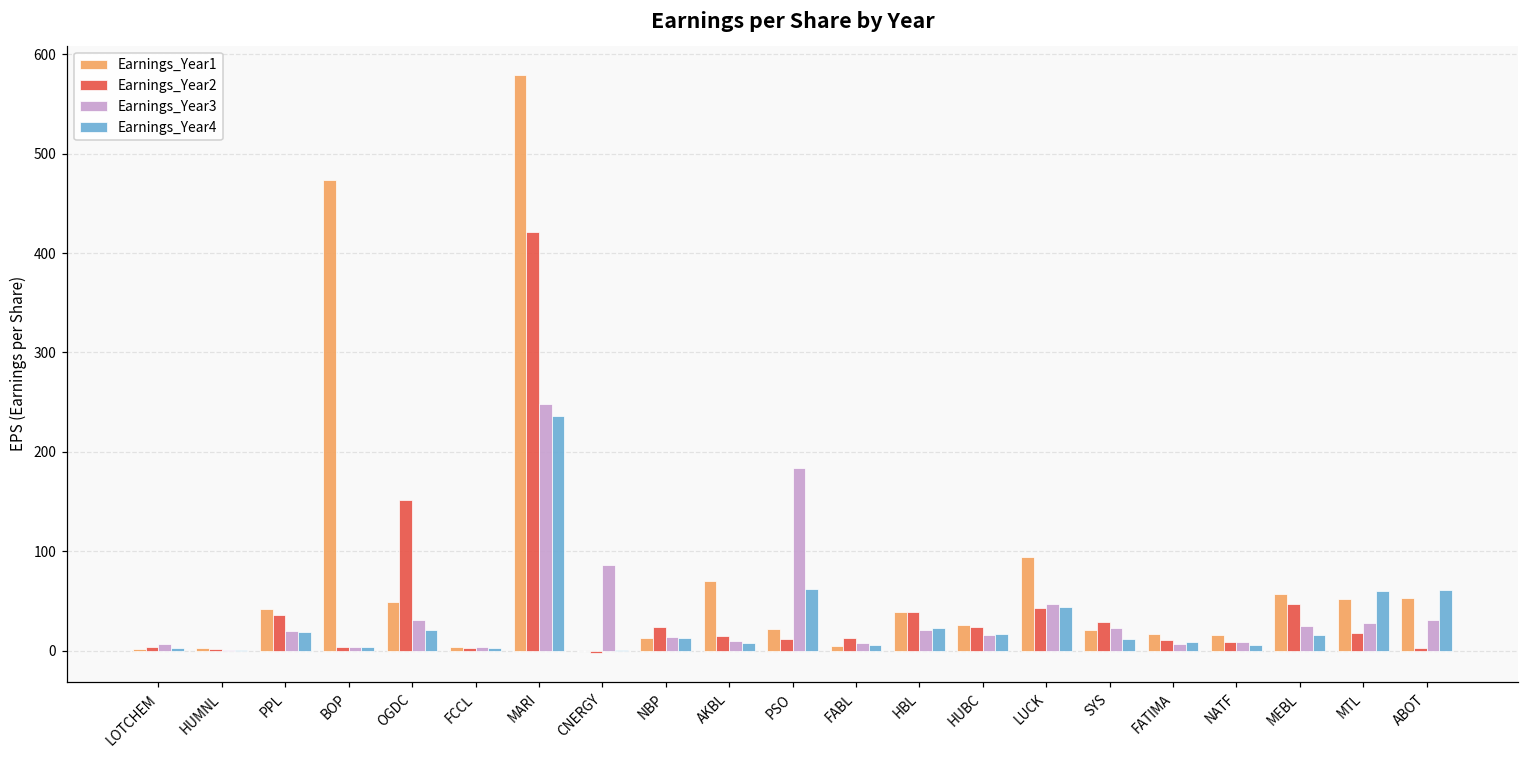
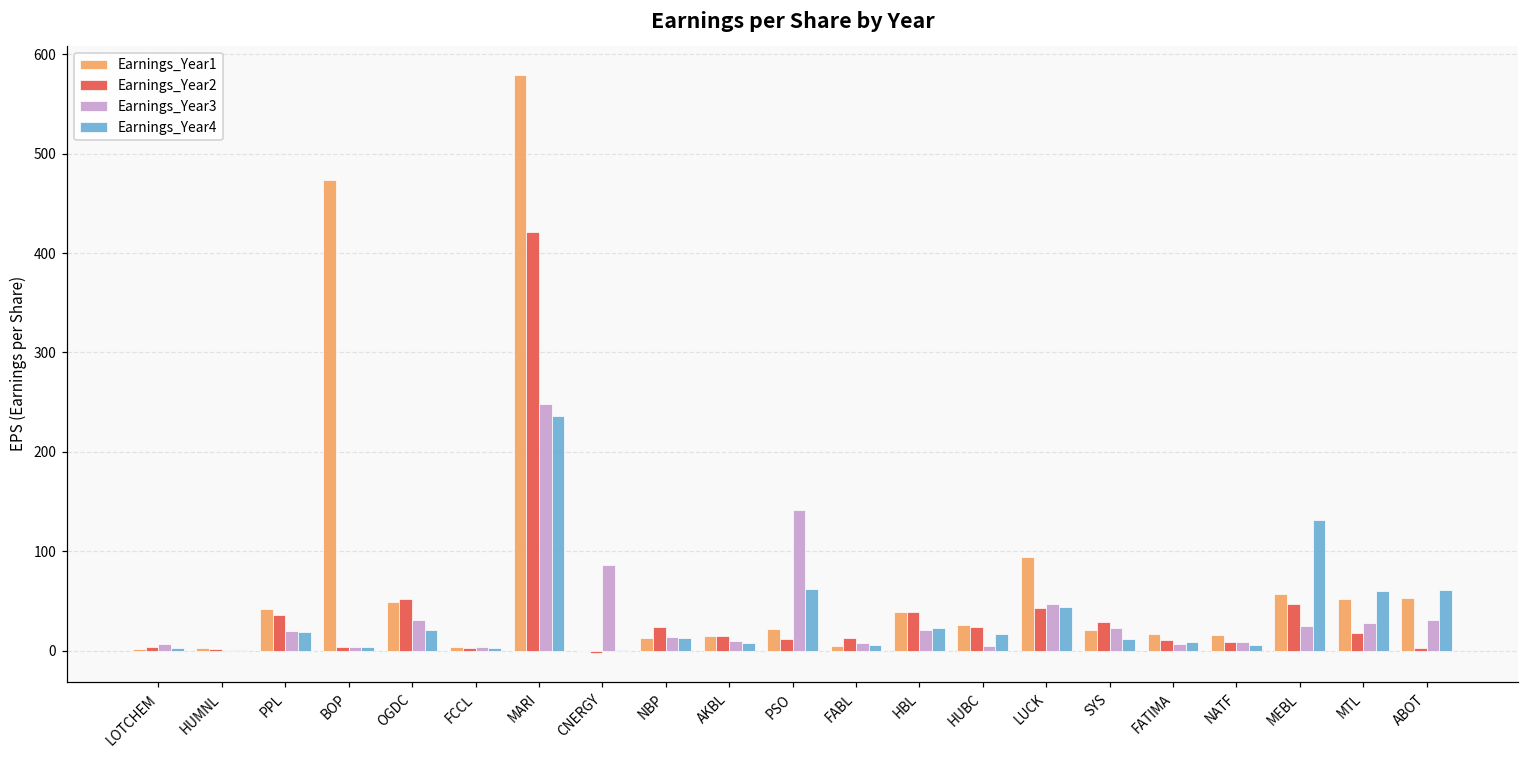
  {
    "Earnings_Year1": {
      "PPL": 40,
      "BOP": 470,
      "OGDC": 50,
      "FCCL": 0,
      "MARI": 580,
      "NBP": 10,
-     "AKBL": 70,
+     "AKBL": 10,
      "PSO": 20,
      "FABL": 0,
      "HBL": 40,
      "HUBC": 30,
      "LUCK": 90,
      "SYS": 20,
      "FATIMA": 20,
      "NATF": 20,
      "MEBL": 60,
      "MTL": 50,
      "ABOT": 50
    },
    "Earnings_Year2": {
      "LOTCHEM": 0,
      "PPL": 40,
      "BOP": 0,
-     "OGDC": 150,
+     "OGDC": 50,
      "FCCL": 0,
      "MARI": 420,
      "NBP": 20,
      "AKBL": 10,
      "PSO": 10,
      "FABL": 10,
      "HBL": 40,
      "HUBC": 20,
      "LUCK": 40,
      "SYS": 30,
      "FATIMA": 10,
      "NATF": 10,
      "MEBL": 50,
      "MTL": 20
    },
    "Earnings_Year3": {
      "LOTCHEM": 10,
      "PPL": 20,
      "BOP": 0,
      "OGDC": 30,
      "FCCL": 0,
      "MARI": 250,
      "CNERGY": 90,
      "NBP": 10,
      "AKBL": 10,
-     "PSO": 180,
+     "PSO": 140,
      "FABL": 10,
      "HBL": 20,
-     "HUBC": 20,
+     "HUBC": 10,
      "LUCK": 50,
      "SYS": 20,
      "FATIMA": 10,
      "NATF": 10,
      "MEBL": 30,
      "MTL": 30,
      "ABOT": 30
    },
    "Earnings_Year4": {
      "LOTCHEM": 0,
      "PPL": 20,
      "BOP": 0,
      "OGDC": 20,
      "MARI": 240,
      "NBP": 10,
      "AKBL": 10,
      "PSO": 60,
      "FABL": 10,
      "HBL": 20,
      "HUBC": 20,
      "LUCK": 40,
      "SYS": 10,
      "FATIMA": 10,
      "NATF": 10,
-     "MEBL": 20,
+     "MEBL": 130,
      "MTL": 60,
      "ABOT": 60
    }
  }
